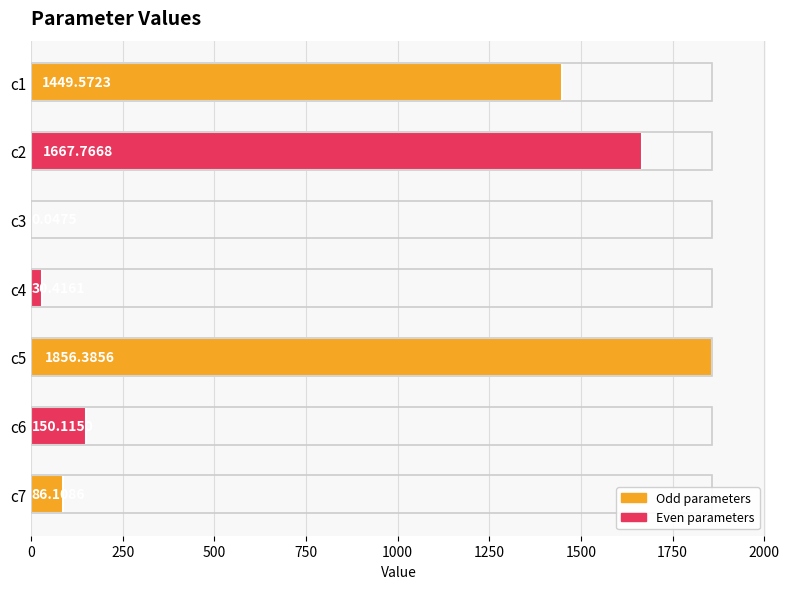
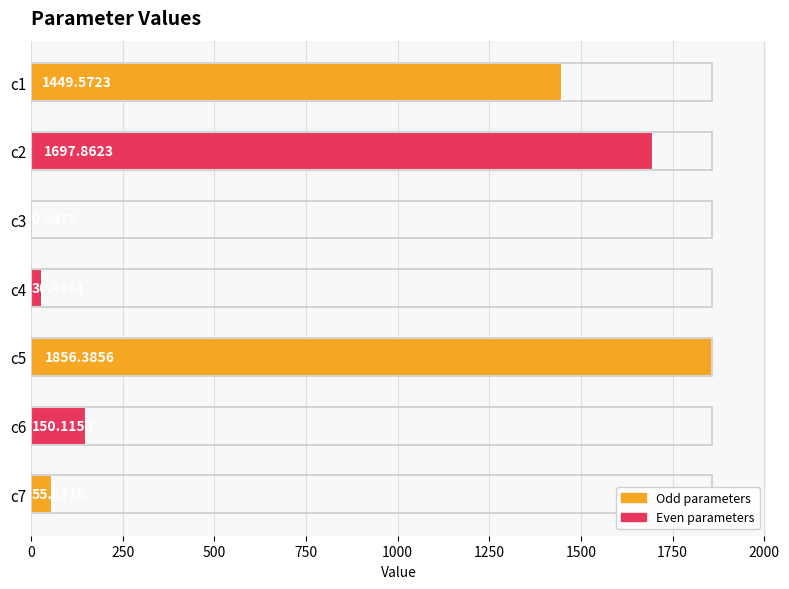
  {
    "c1": 1449.5723,
-   "c2": 1667.7668,
+   "c2": 1697.8623,
    "c5": 1856.3856,
    "c6": 150.1150,
-   "c7": 90
+   "c7": 60
  }
